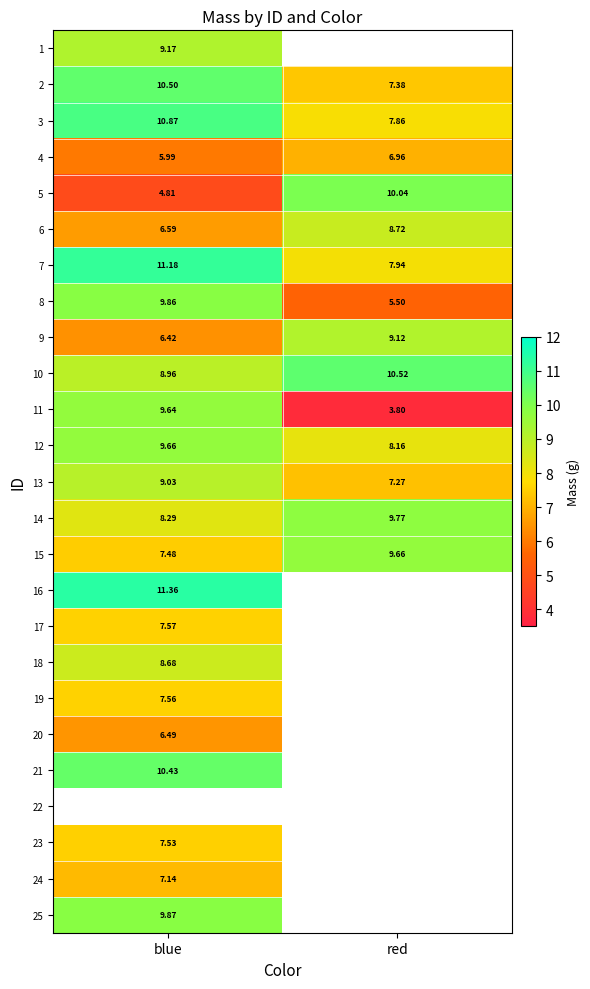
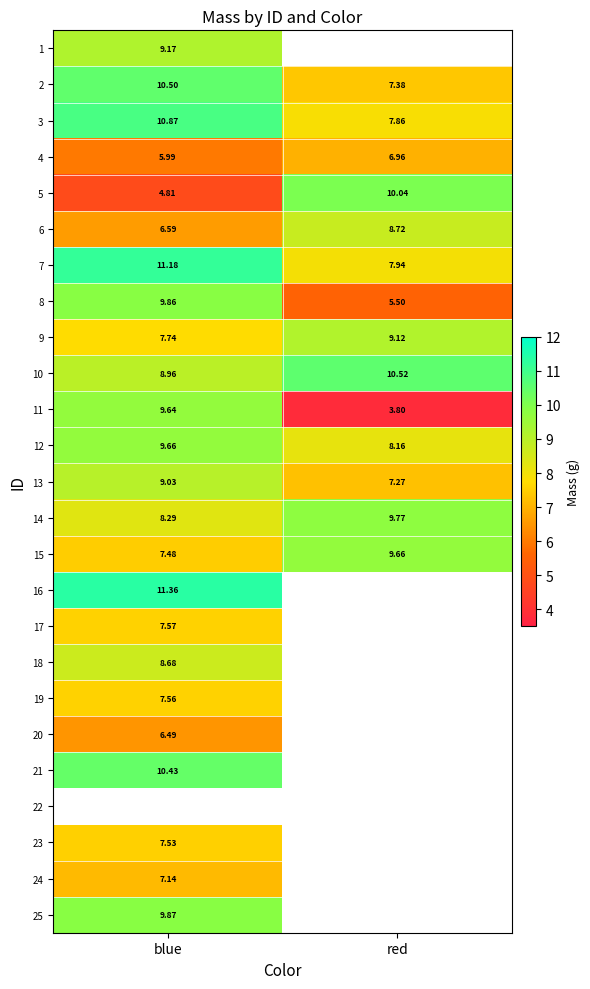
  {
    "1": {
      "blue": 9.17
    },
    "2": {
      "blue": 10.50,
      "red": 7.38
    },
    "3": {
      "blue": 10.87,
      "red": 7.86
    },
    "4": {
      "blue": 5.99,
      "red": 6.96
    },
    "5": {
      "blue": 4.81,
      "red": 10.04
    },
    "6": {
      "blue": 6.59,
      "red": 8.72
    },
    "7": {
      "blue": 11.18,
      "red": 7.94
    },
    "8": {
      "blue": 9.86,
      "red": 5.50
    },
    "9": {
-     "blue": 6.42,
+     "blue": 7.74,
      "red": 9.12
    },
    "10": {
      "blue": 8.96,
      "red": 10.52
    },
    "11": {
      "blue": 9.64,
      "red": 3.80
    },
    "12": {
      "blue": 9.66,
      "red": 8.16
    },
    "13": {
      "blue": 9.03,
      "red": 7.27
    },
    "14": {
      "blue": 8.29,
      "red": 9.77
    },
    "15": {
      "blue": 7.48,
      "red": 9.66
    },
    "16": {
      "blue": 11.36
    },
    "17": {
      "blue": 7.57
    },
    "18": {
      "blue": 8.68
    },
    "19": {
      "blue": 7.56
    },
    "20": {
      "blue": 6.49
    },
    "21": {
      "blue": 10.43
    },
    "23": {
      "blue": 7.53
    },
    "24": {
      "blue": 7.14
    },
    "25": {
      "blue": 9.87
    }
  }
